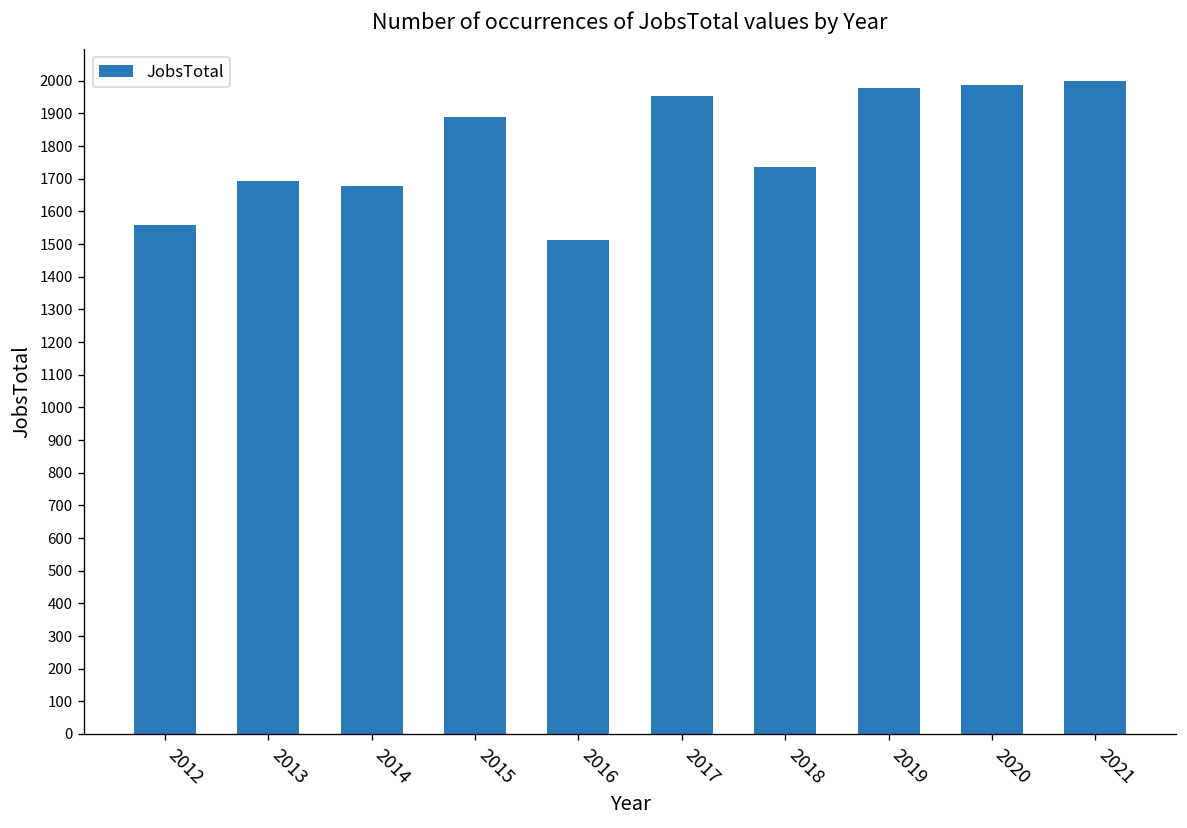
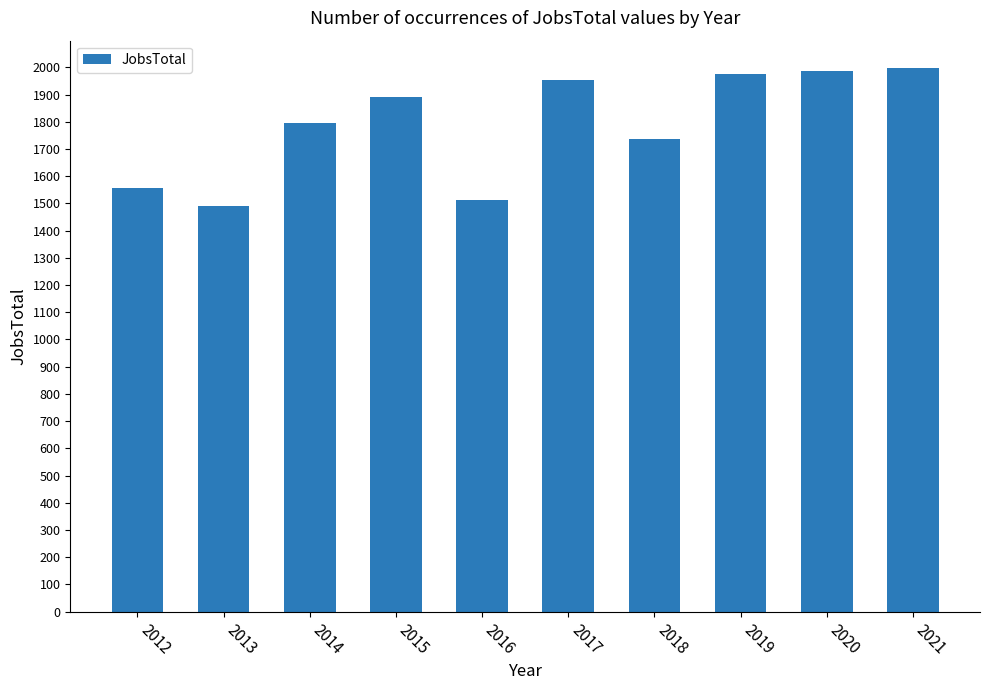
  {
    "2012": 1560,
-   "2013": 1690,
-   "2014": 1680,
+   "2013": 1490,
+   "2014": 1800,
    "2015": 1890,
    "2016": 1510,
    "2017": 1960,
    "2018": 1740,
    "2019": 1980,
    "2020": 1990,
    "2021": 2000
  }
